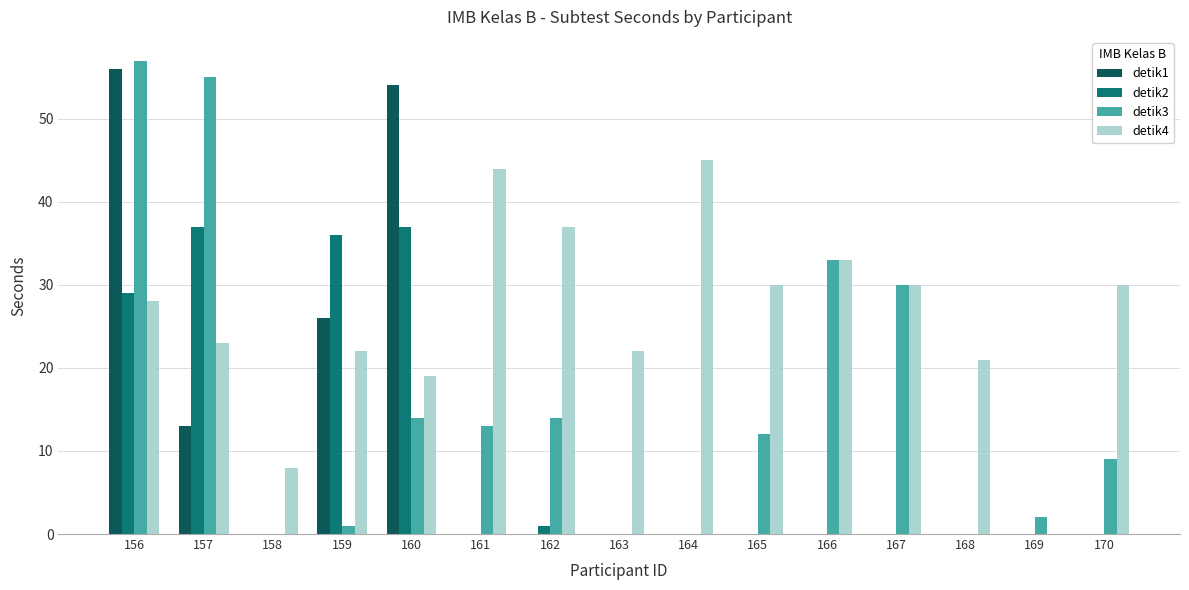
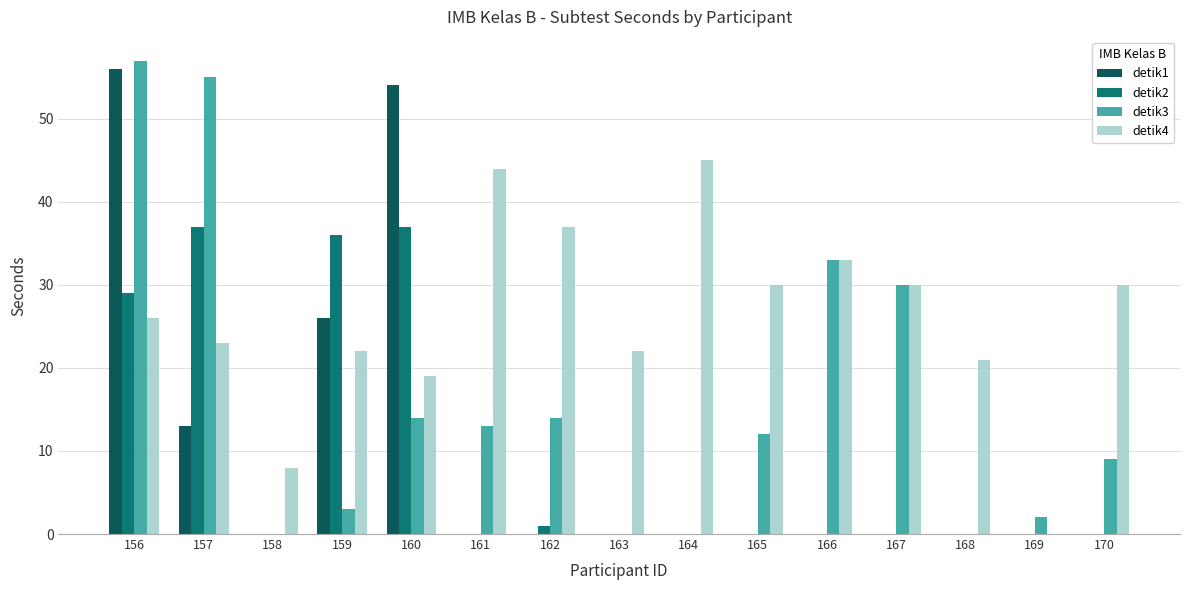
  {
    "detik3": {
      "156": 57,
      "157": 55,
      "158": 0,
-     "159": 1,
+     "159": 3,
      "160": 14,
      "161": 13,
      "162": 14,
      "163": 0,
      "164": 0,
      "165": 12,
      "166": 33,
      "167": 30,
      "168": 0,
      "169": 2,
      "170": 9
    },
    "detik4": {
-     "156": 28,
+     "156": 26,
      "157": 23,
      "158": 8,
      "159": 22,
      "160": 19,
      "161": 44,
      "162": 37,
      "163": 22,
      "164": 45,
      "165": 30,
      "166": 33,
      "167": 30,
      "168": 21,
      "169": 0,
      "170": 30
    }
  }
